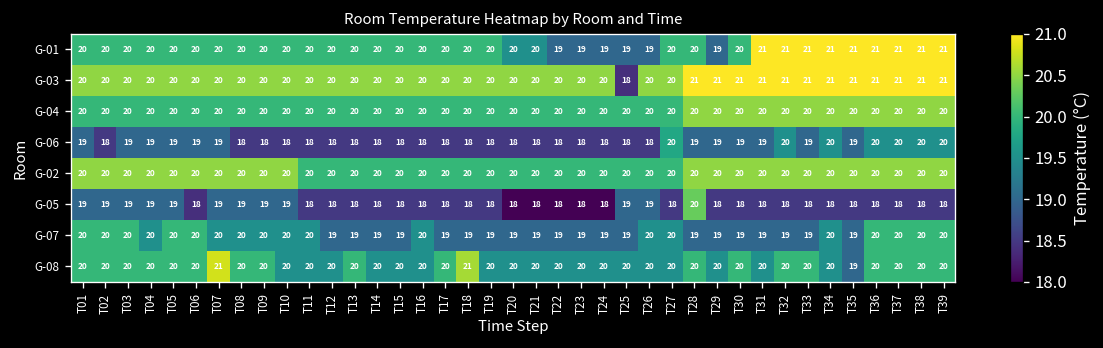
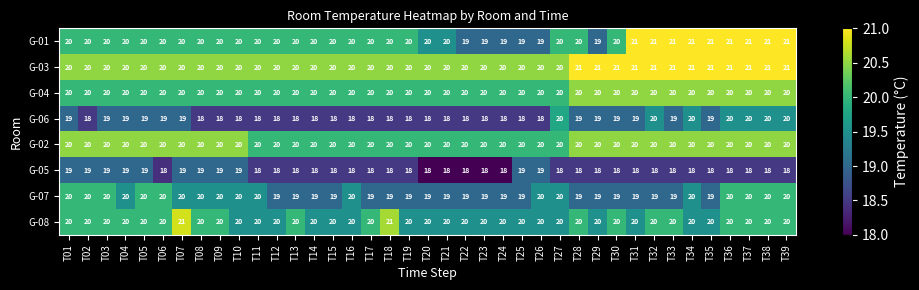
  {
    "G-03": {
      "T01": 20,
      "T02": 20,
      "T03": 20,
      "T04": 20,
      "T05": 20,
      "T06": 20,
      "T07": 20,
      "T08": 20,
      "T09": 20,
      "T10": 20,
      "T11": 20,
      "T12": 20,
      "T13": 20,
      "T14": 20,
      "T15": 20,
      "T16": 20,
      "T17": 20,
      "T18": 20,
      "T19": 20,
      "T20": 20,
      "T21": 20,
      "T22": 20,
      "T23": 20,
      "T24": 20,
-     "T25": 18,
+     "T25": 20,
      "T26": 20,
      "T27": 20,
      "T28": 21,
      "T29": 21,
      "T30": 21,
      "T31": 21,
      "T32": 21,
      "T33": 21,
      "T34": 21,
      "T35": 21,
      "T36": 21,
      "T37": 21,
      "T38": 21,
      "T39": 21
    },
    "G-05": {
      "T01": 19,
      "T02": 19,
      "T03": 19,
      "T04": 19,
      "T05": 19,
      "T06": 18,
      "T07": 19,
      "T08": 19,
      "T09": 19,
      "T10": 19,
      "T11": 18,
      "T12": 18,
      "T13": 18,
      "T14": 18,
      "T15": 18,
      "T16": 18,
      "T17": 18,
      "T18": 18,
      "T19": 18,
      "T20": 18,
      "T21": 18,
      "T22": 18,
      "T23": 18,
      "T24": 18,
      "T25": 19,
      "T26": 19,
      "T27": 18,
-     "T28": 20,
+     "T28": 18,
      "T29": 18,
      "T30": 18,
      "T31": 18,
      "T32": 18,
      "T33": 18,
      "T34": 18,
      "T35": 18,
      "T36": 18,
      "T37": 18,
      "T38": 18,
      "T39": 18
    },
    "G-08": {
      "T01": 20,
      "T02": 20,
      "T03": 20,
      "T04": 20,
      "T05": 20,
      "T06": 20,
      "T07": 21,
      "T08": 20,
      "T09": 20,
      "T10": 20,
      "T11": 20,
      "T12": 20,
      "T13": 20,
      "T14": 20,
      "T15": 20,
      "T16": 20,
      "T17": 20,
      "T18": 21,
      "T19": 20,
      "T20": 20,
      "T21": 20,
      "T22": 20,
      "T23": 20,
      "T24": 20,
      "T25": 20,
      "T26": 20,
      "T27": 20,
      "T28": 20,
      "T29": 20,
      "T30": 20,
      "T31": 20,
      "T32": 20,
      "T33": 20,
      "T34": 20,
-     "T35": 19,
+     "T35": 20,
      "T36": 20,
      "T37": 20,
      "T38": 20,
      "T39": 20
    }
  }
